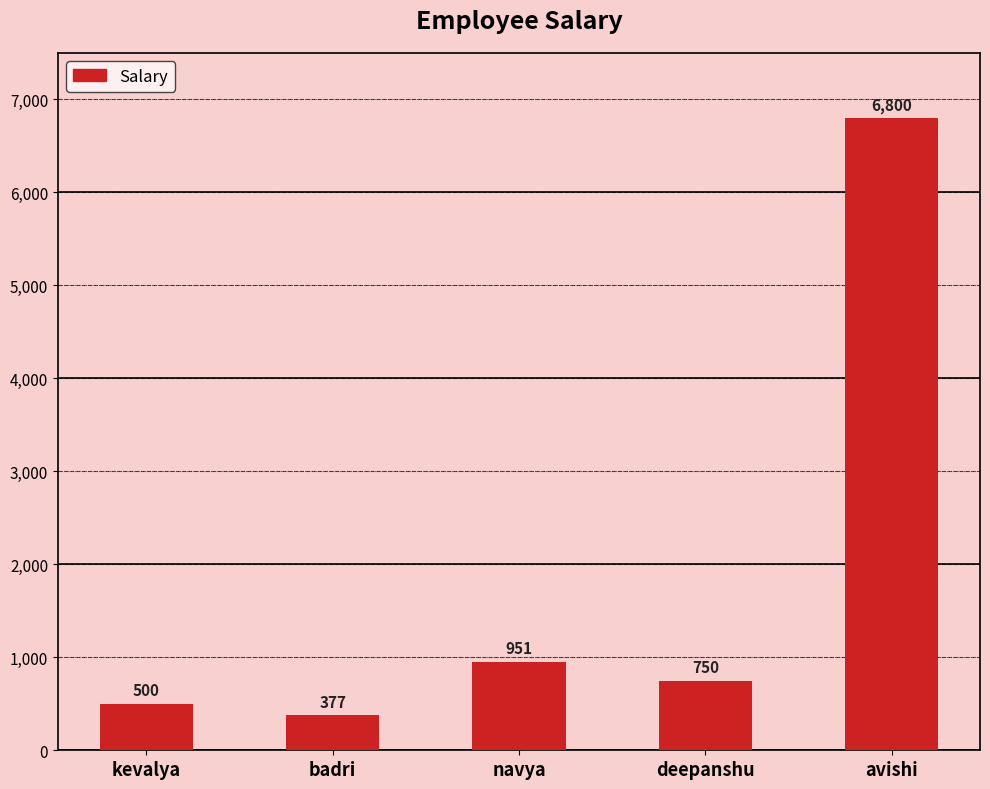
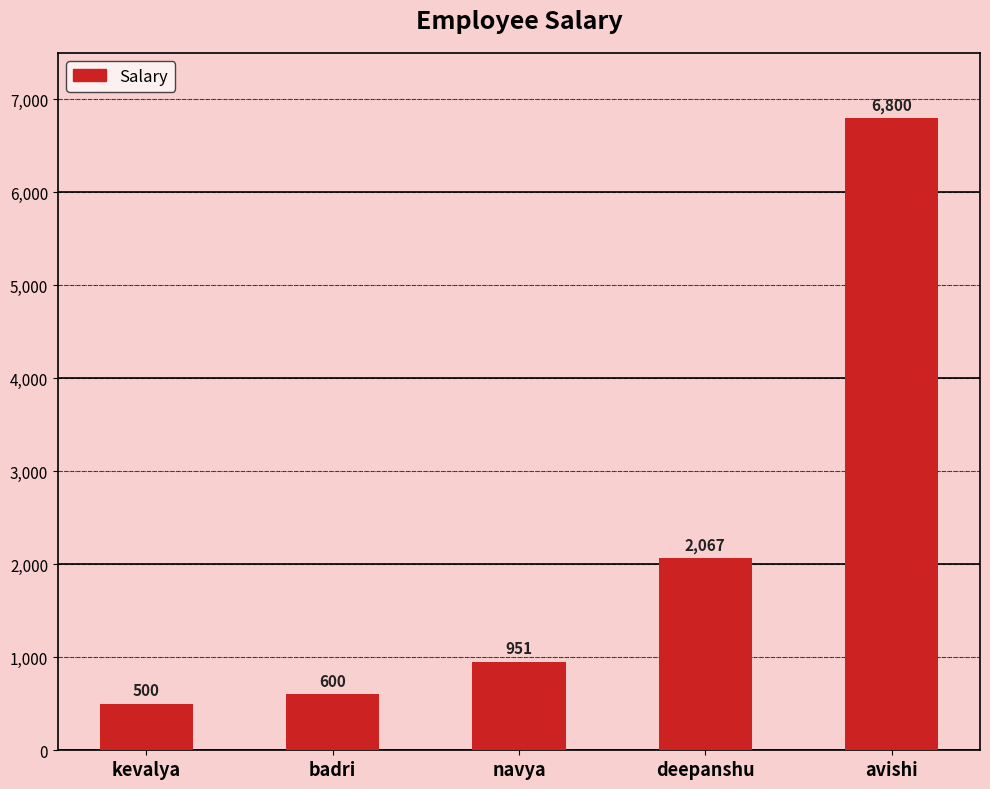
  {
    "kevalya": "500",
-   "badri": "377",
+   "badri": "600",
    "navya": "951",
-   "deepanshu": "750",
+   "deepanshu": "2,067",
    "avishi": "6,800"
  }
